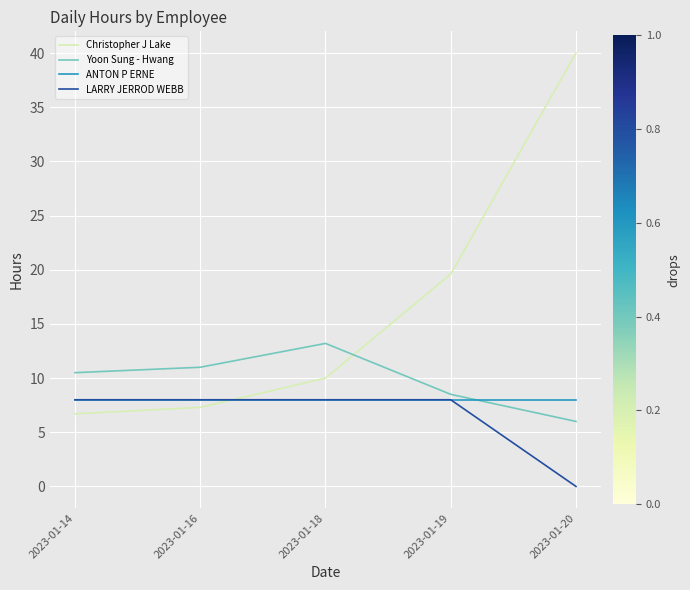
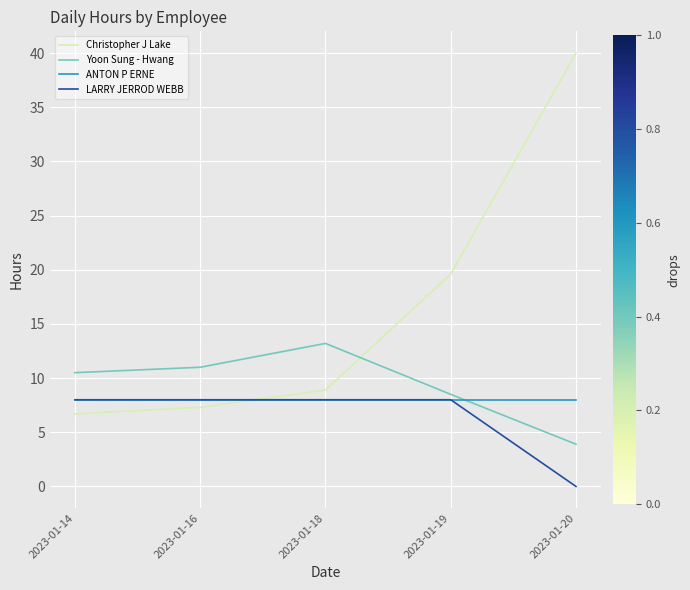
  {
    "Christopher J Lake": {
      "2023-01-14": 6.7,
      "2023-01-16": 7.3,
-     "2023-01-18": 10.0,
+     "2023-01-18": 8.9,
      "2023-01-19": 19.6,
      "2023-01-20": 40.0
    },
    "Yoon Sung - Hwang": {
      "2023-01-14": 10.5,
      "2023-01-16": 11.0,
      "2023-01-18": 13.2,
      "2023-01-19": 8.5,
-     "2023-01-20": 6.0
+     "2023-01-20": 3.9
    },
    "ANTON P ERNE": {
      "2023-01-20": 8.0
    },
    "LARRY JERROD WEBB": {
      "2023-01-20": 0.0
    }
  }
